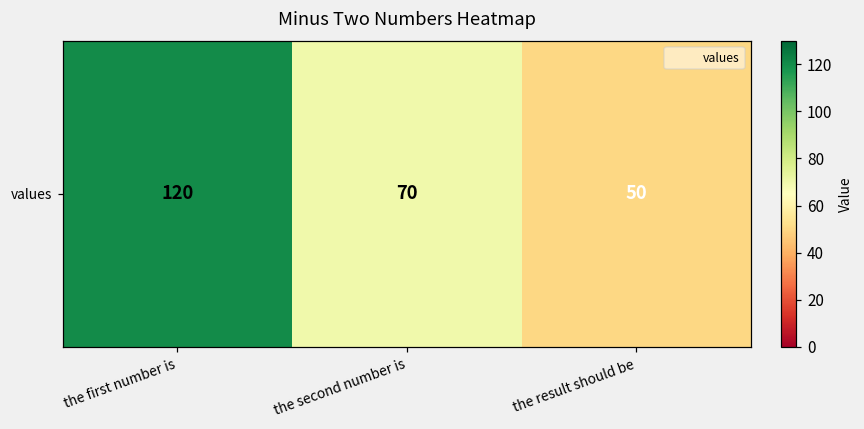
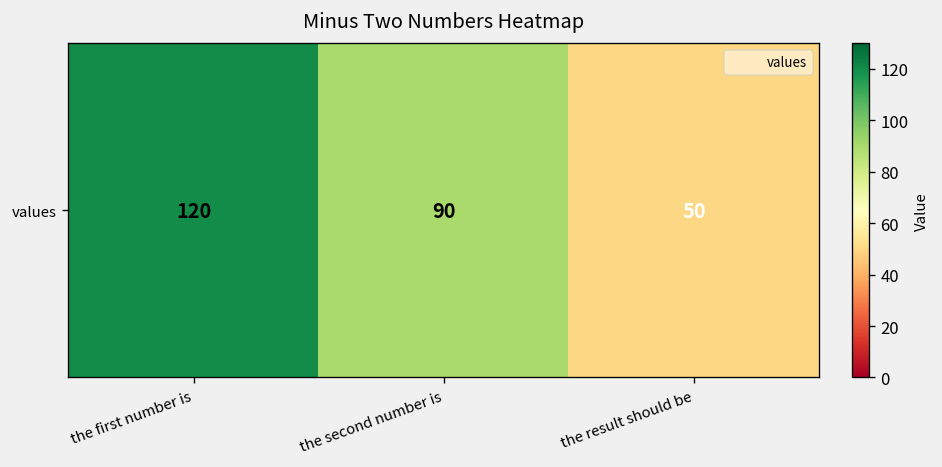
  {
    "values": {
      "the first number is": 120,
-     "the second number is": 70,
+     "the second number is": 90,
      "the result should be": 50
    }
  }
